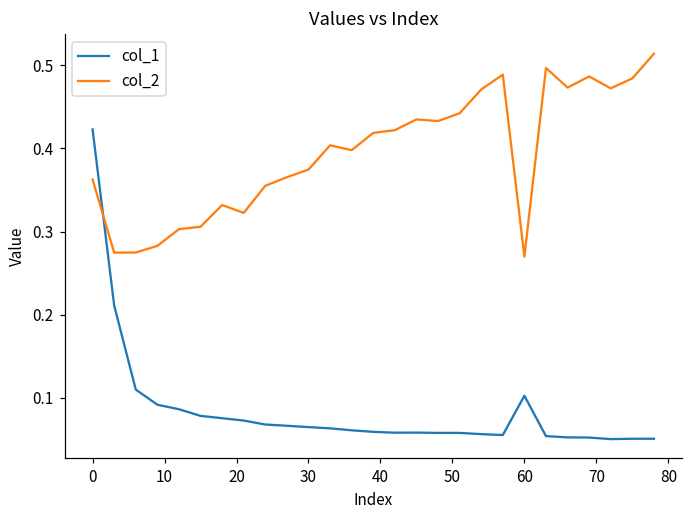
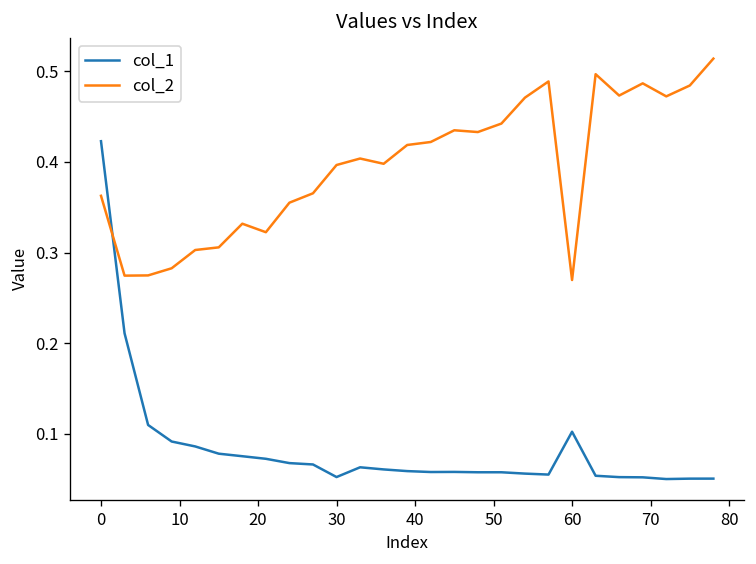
  {
    "col_1": {
      "0": 0.42,
-     "30": 0.06,
+     "30": 0.05,
      "60": 0.10
    },
    "col_2": {
      "0": 0.36,
-     "30": 0.37,
+     "30": 0.40,
      "60": 0.27
    }
  }
